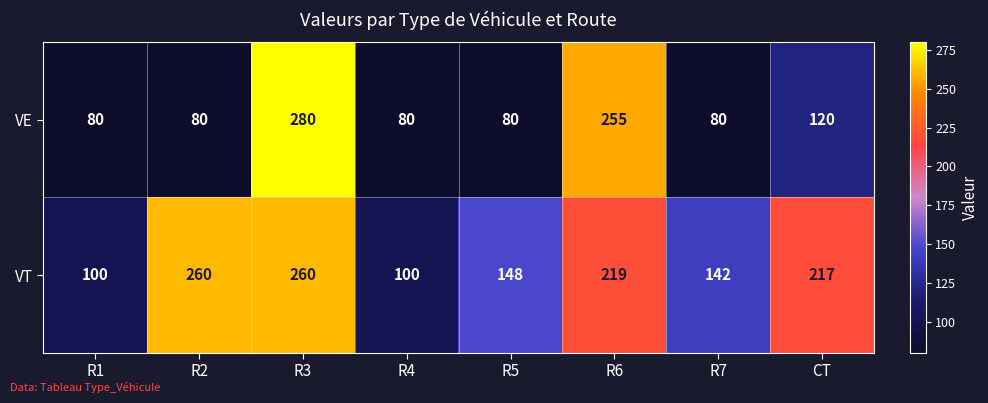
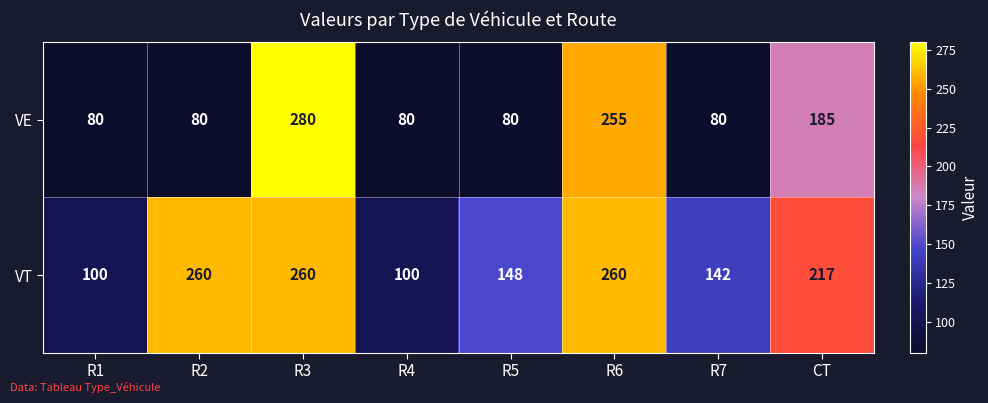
  {
    "VE": {
      "R1": 80,
      "R2": 80,
      "R3": 280,
      "R4": 80,
      "R5": 80,
      "R6": 255,
      "R7": 80,
-     "CT": 120
+     "CT": 185
    },
    "VT": {
      "R1": 100,
      "R2": 260,
      "R3": 260,
      "R4": 100,
      "R5": 148,
-     "R6": 219,
+     "R6": 260,
      "R7": 142,
      "CT": 217
    }
  }
